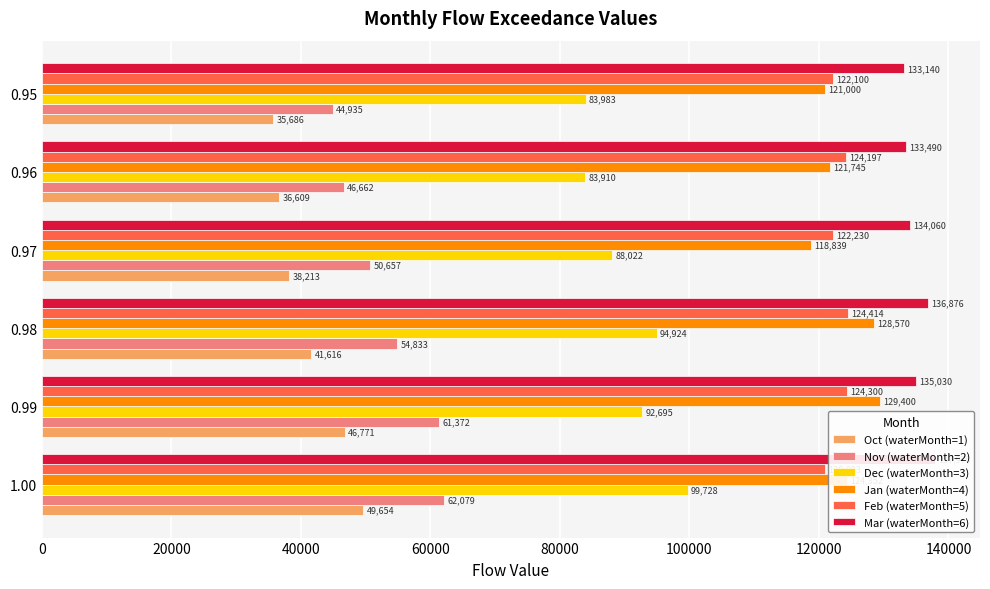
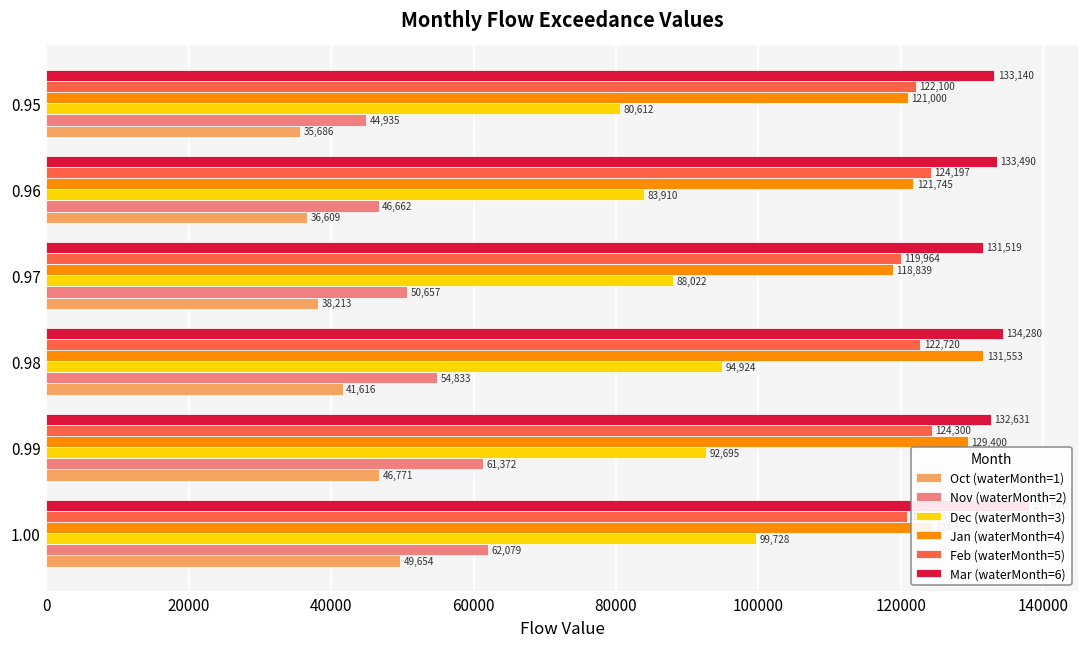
  {
    "Dec (waterMonth=3)": {
-     "0.95": "83,983",
+     "0.95": "80,612",
      "0.96": "83,910",
      "0.97": "88,022",
      "0.98": "94,924",
      "0.99": "92,695",
      "1.00": "99,728"
    },
    "Jan (waterMonth=4)": {
      "0.95": "121,000",
      "0.96": "121,745",
      "0.97": "118,839",
-     "0.98": "128,570",
+     "0.98": "131,553",
      "0.99": "129,400"
    },
    "Feb (waterMonth=5)": {
      "0.95": "122,100",
      "0.96": "124,197",
-     "0.97": "122,230",
-     "0.98": "124,414",
+     "0.97": "119,964",
+     "0.98": "122,720",
      "0.99": "124,300"
    },
    "Mar (waterMonth=6)": {
      "0.95": "133,140",
      "0.96": "133,490",
-     "0.97": "134,060",
-     "0.98": "136,876",
-     "0.99": "135,030"
+     "0.97": "131,519",
+     "0.98": "134,280",
+     "0.99": "132,631"
    }
  }
